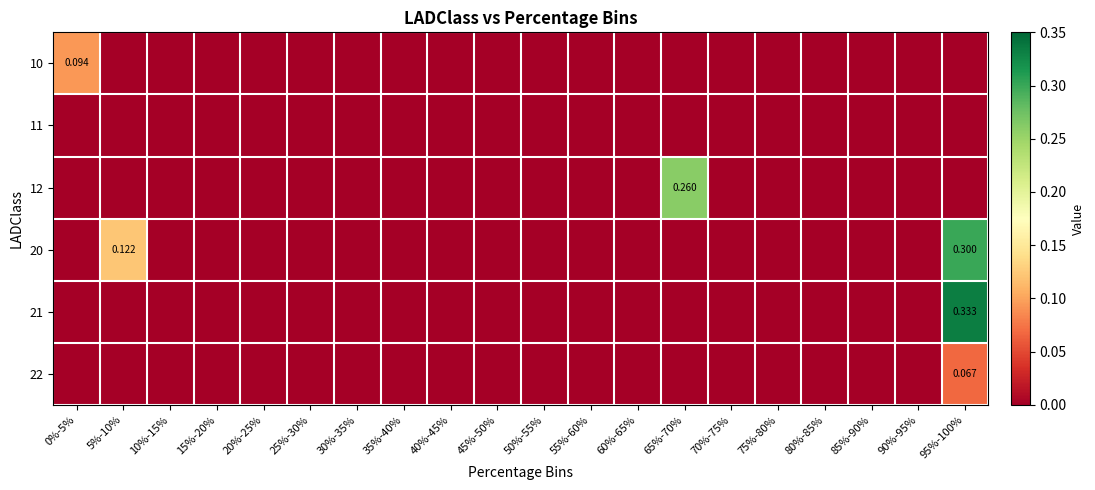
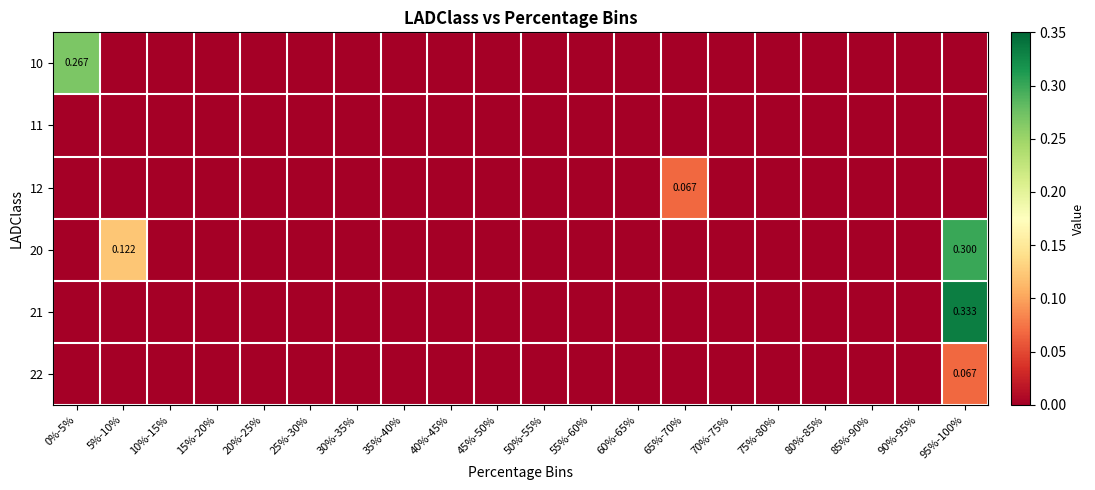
  {
    "10": {
-     "0%-5%": 0.094
+     "0%-5%": 0.267
    },
    "12": {
-     "65%-70%": 0.260
+     "65%-70%": 0.067
    },
    "20": {
      "5%-10%": 0.122,
      "95%-100%": 0.300
    },
    "21": {
      "95%-100%": 0.333
    },
    "22": {
      "95%-100%": 0.067
    }
  }
